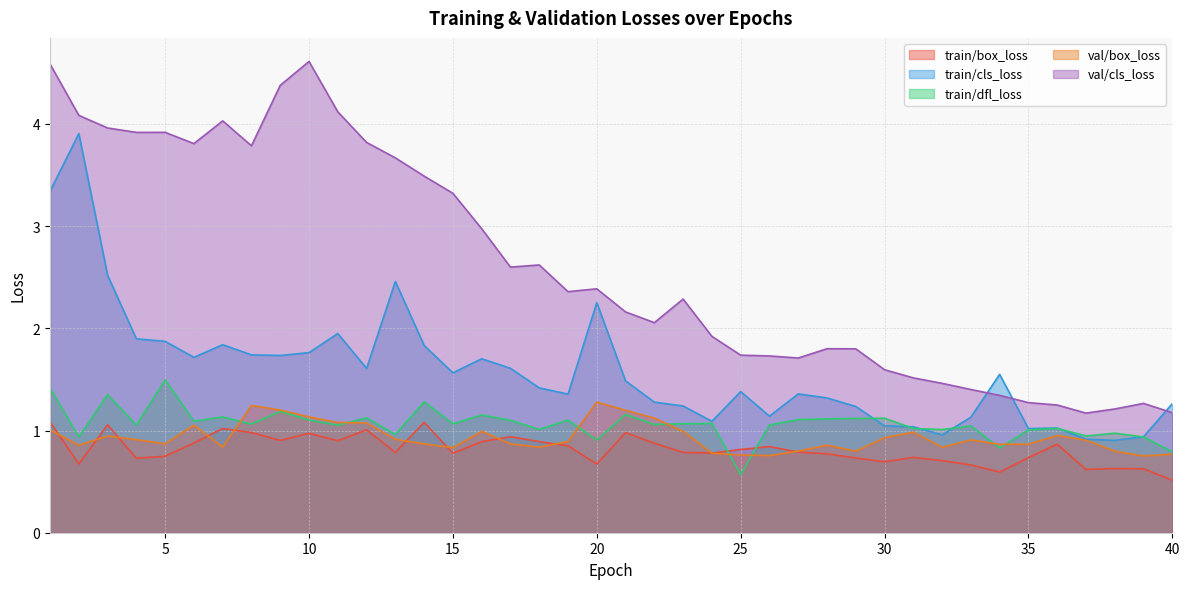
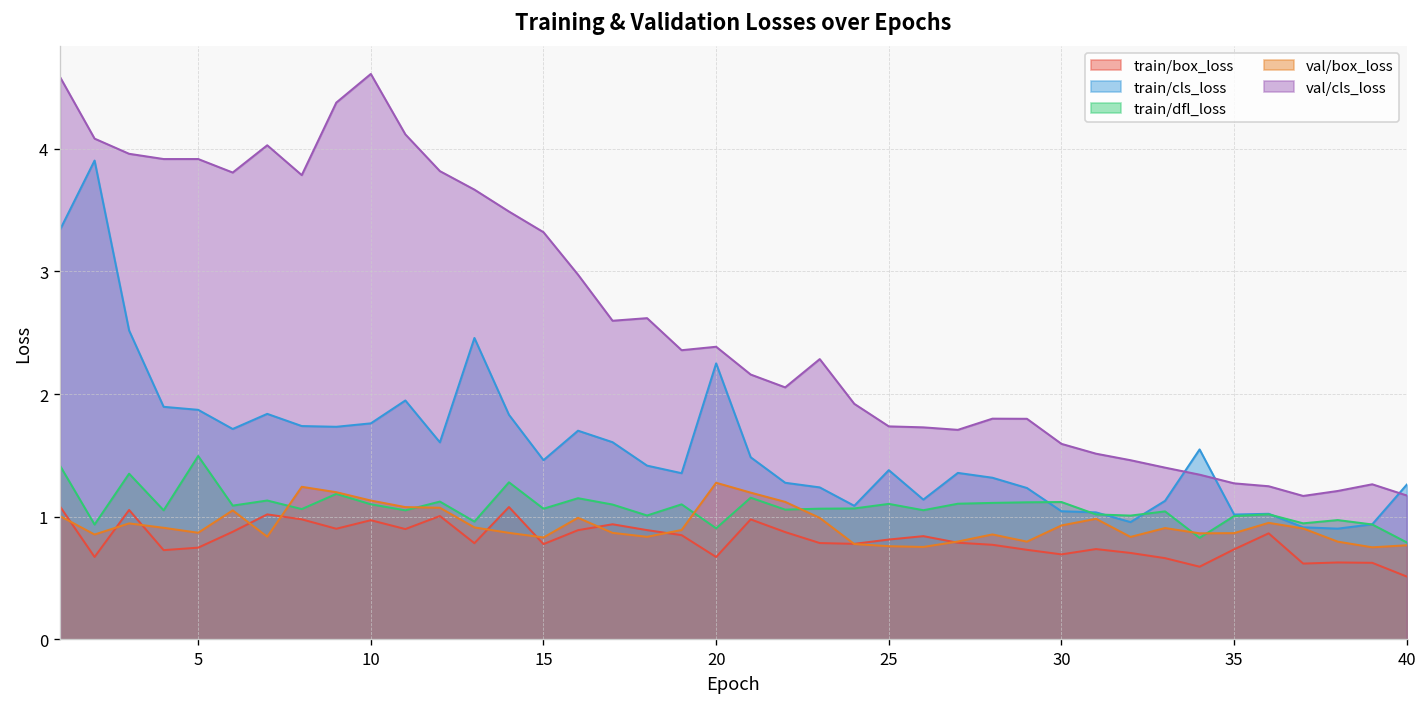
  {
    "train/cls_loss": {
      "5": 1.87,
      "10": 1.76,
-     "15": 1.56,
+     "15": 1.46,
      "20": 2.25,
      "25": 1.38,
      "30": 1.05,
      "40": 1.26
    },
    "train/dfl_loss": {
      "5": 1.50,
      "10": 1.10,
      "15": 1.07,
      "20": 0.91,
-     "25": 0.57,
+     "25": 1.11,
      "30": 1.12
    },
    "val/cls_loss": {
      "5": 3.92,
      "10": 4.61,
      "15": 3.32,
      "20": 2.39,
      "25": 1.74,
      "30": 1.59,
      "35": 1.27,
      "40": 1.17
    }
  }
